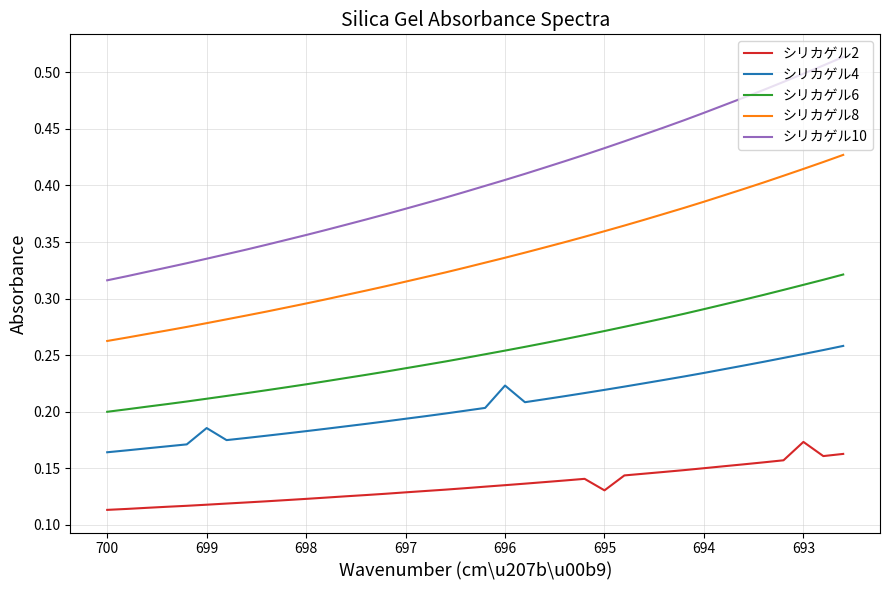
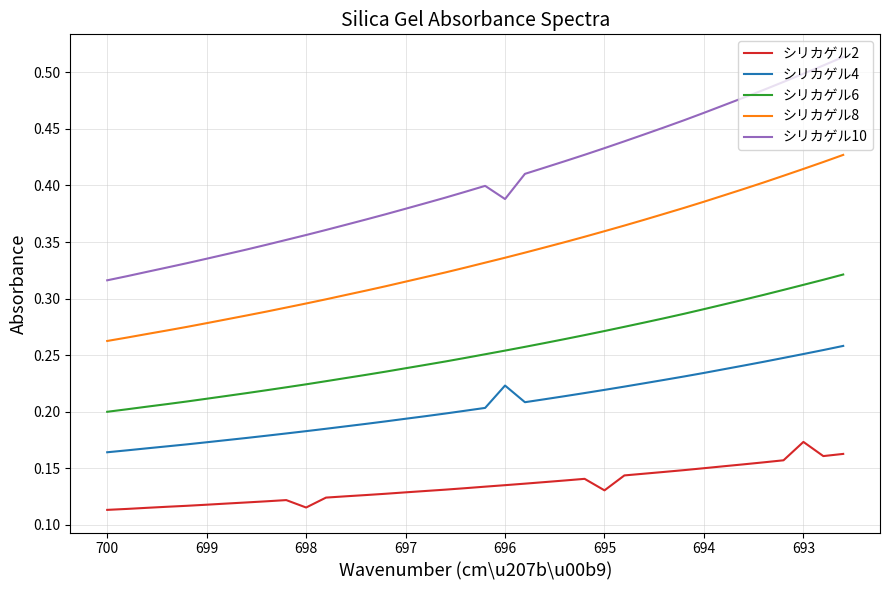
  {
    "シリカゲル2": {
      "700": 0.113,
      "699": 0.118,
-     "698": 0.123,
+     "698": 0.115,
      "697": 0.129,
      "696": 0.135,
      "695": 0.130,
      "694": 0.150,
      "693": 0.173
    },
    "シリカゲル4": {
      "700": 0.164,
-     "699": 0.186,
+     "699": 0.173,
      "698": 0.183,
      "697": 0.194,
      "696": 0.223,
      "695": 0.219,
      "694": 0.234,
      "693": 0.251
    },
    "シリカゲル6": {
      "700": 0.200,
      "699": 0.211,
      "698": 0.224,
      "697": 0.238,
      "696": 0.254,
      "695": 0.271,
      "694": 0.291,
      "693": 0.312
    },
    "シリカゲル8": {
      "700": 0.263,
      "699": 0.278,
      "698": 0.296,
      "697": 0.315,
      "696": 0.336,
      "695": 0.360,
      "694": 0.386,
      "693": 0.415
    },
    "シリカゲル10": {
      "700": 0.316,
      "699": 0.335,
      "698": 0.356,
      "697": 0.379,
-     "696": 0.405,
+     "696": 0.388,
      "695": 0.433,
      "694": 0.464
    }
  }
